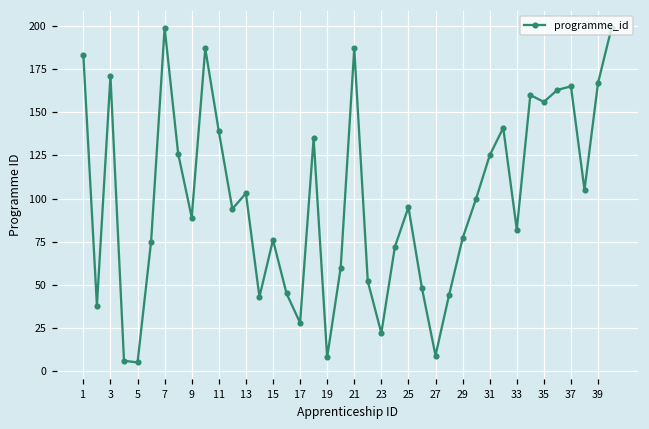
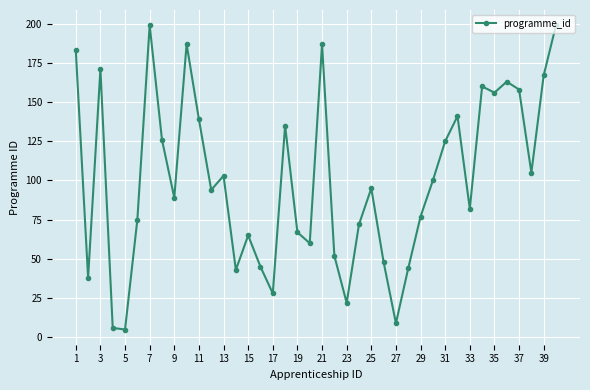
  {
    "1": 183,
    "3": 171,
    "5": 5,
    "7": 199,
    "9": 89,
    "11": 139,
    "13": 103,
-   "15": 76,
+   "15": 65,
    "17": 28,
-   "19": 8,
+   "19": 67,
    "21": 187,
    "23": 22,
    "25": 95,
    "27": 9,
    "29": 77,
    "31": 125,
    "33": 82,
    "35": 156,
-   "37": 165,
+   "37": 158,
    "39": 167
  }
